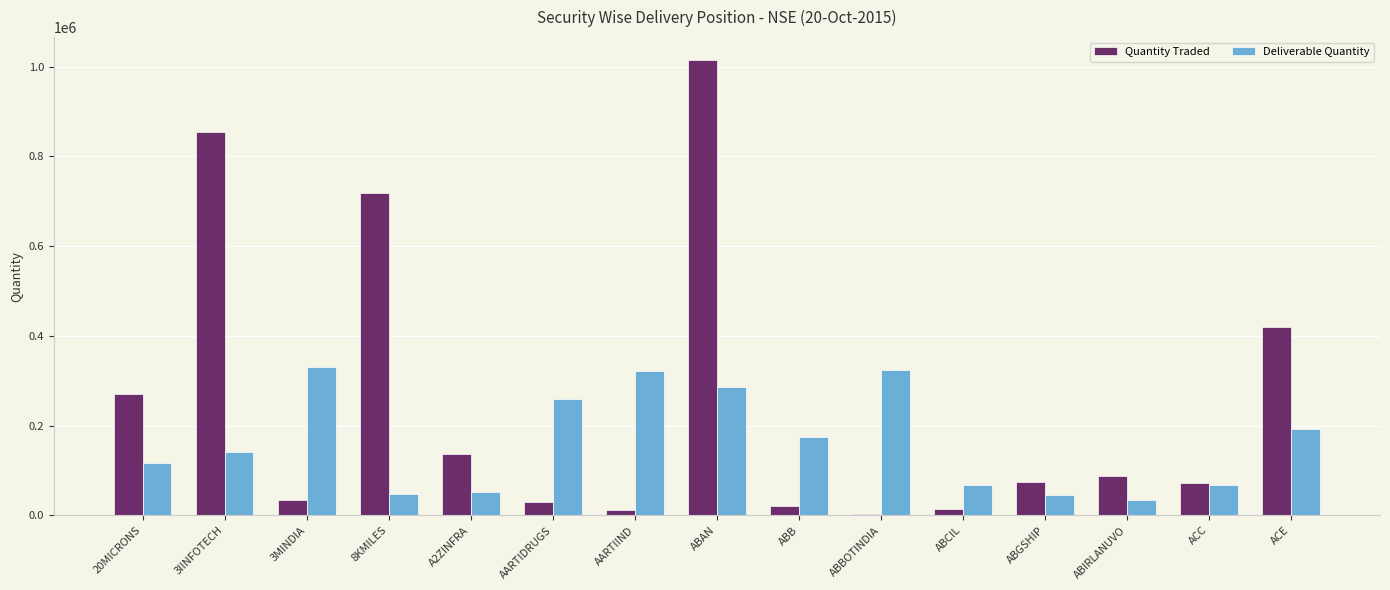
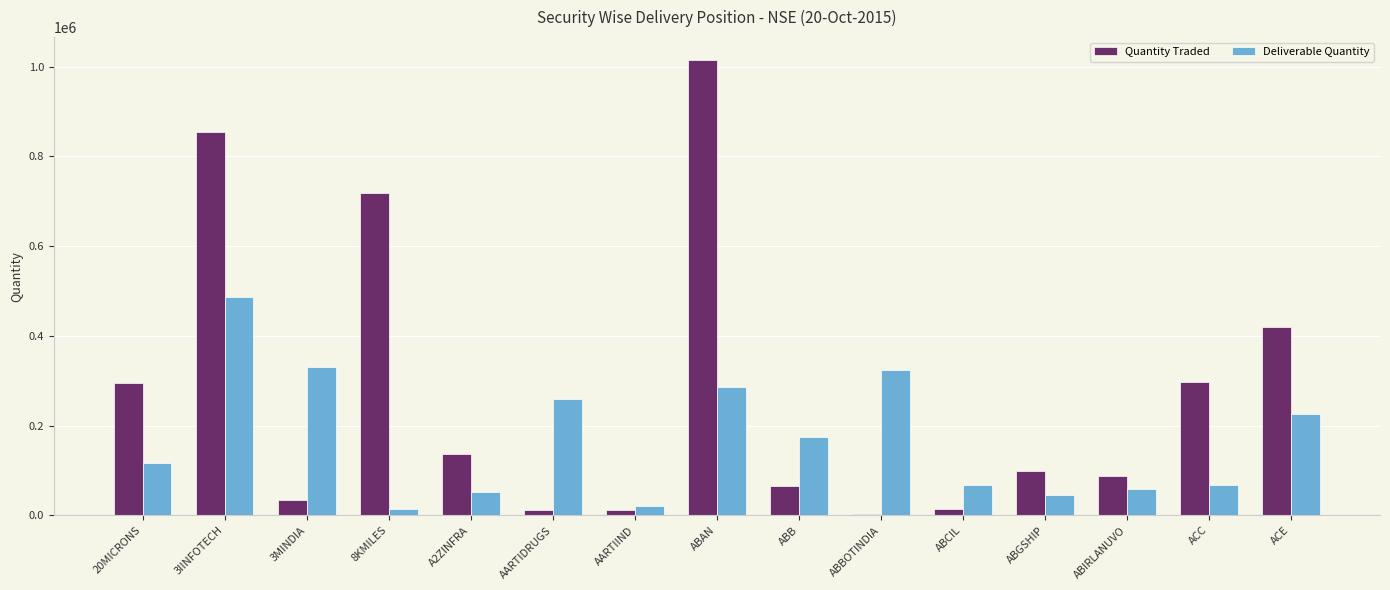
  {
    "Quantity Traded": {
-     "20MICRONS": 270000,
+     "20MICRONS": 300000,
      "3IINFOTECH": 850000,
      "3MINDIA": 30000,
      "8KMILES": 720000,
      "A2ZINFRA": 140000,
-     "AARTIDRUGS": 30000,
+     "AARTIDRUGS": 10000,
      "AARTIIND": 10000,
      "ABAN": 1020000,
-     "ABB": 20000,
+     "ABB": 70000,
      "ABCIL": 10000,
-     "ABGSHIP": 70000,
+     "ABGSHIP": 100000,
      "ABIRLANUVO": 90000,
-     "ACC": 70000,
+     "ACC": 300000,
      "ACE": 420000
    },
    "Deliverable Quantity": {
      "20MICRONS": 120000,
-     "3IINFOTECH": 140000,
+     "3IINFOTECH": 490000,
      "3MINDIA": 330000,
-     "8KMILES": 50000,
+     "8KMILES": 10000,
      "A2ZINFRA": 50000,
      "AARTIDRUGS": 260000,
-     "AARTIIND": 320000,
+     "AARTIIND": 20000,
      "ABAN": 290000,
      "ABB": 170000,
      "ABBOTINDIA": 320000,
      "ABCIL": 70000,
      "ABGSHIP": 50000,
-     "ABIRLANUVO": 30000,
+     "ABIRLANUVO": 60000,
      "ACC": 70000,
-     "ACE": 190000
+     "ACE": 230000
    }
  }
